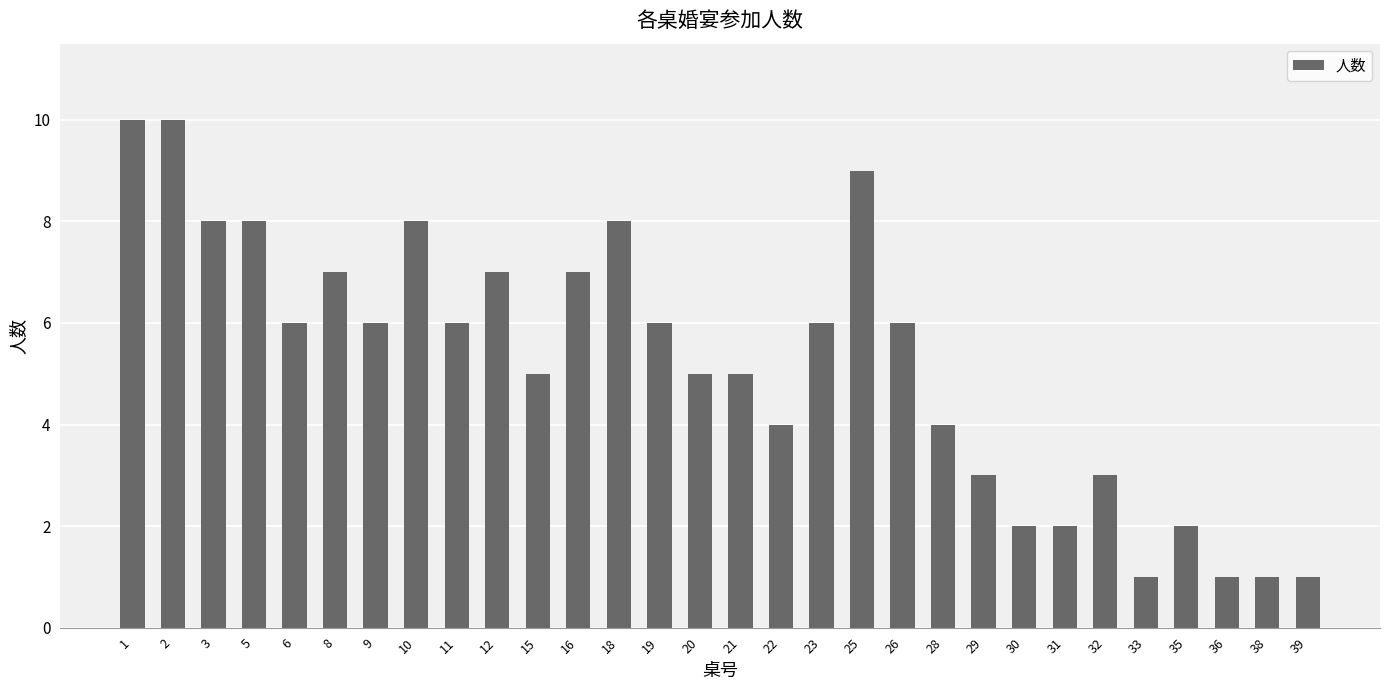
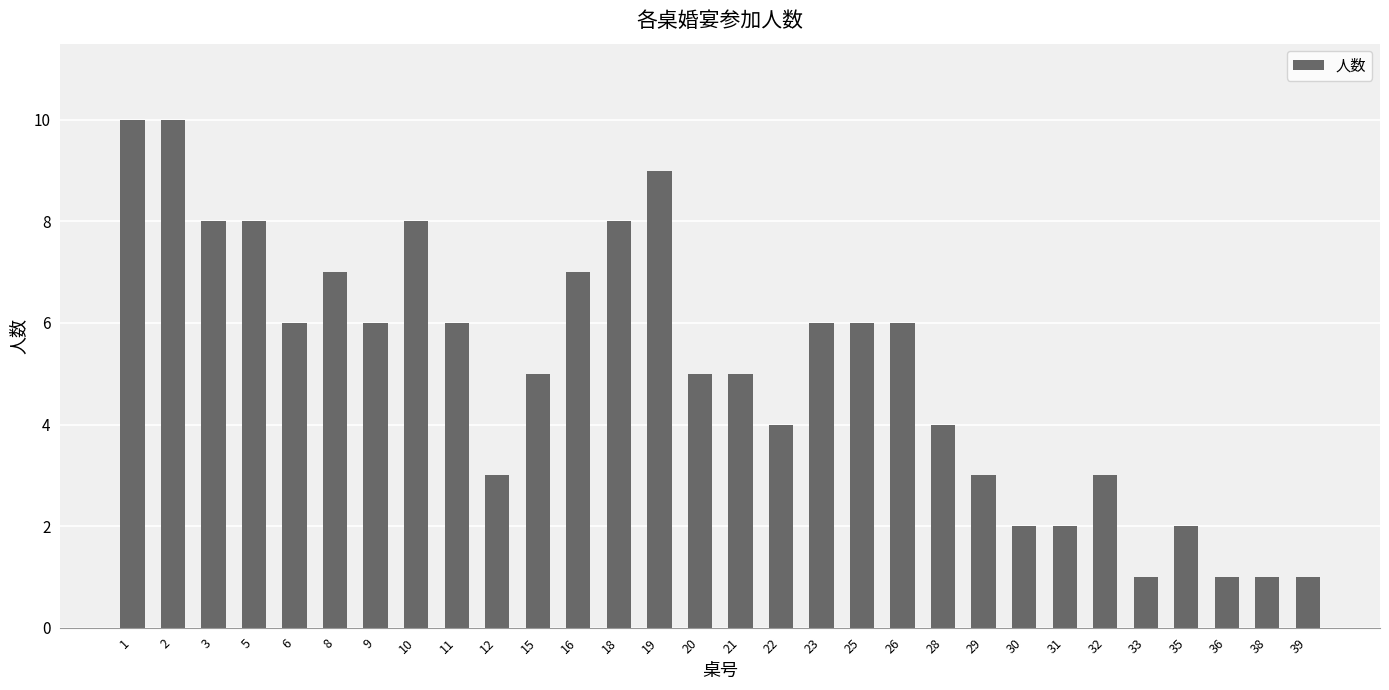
  {
    "1": 10,
    "2": 10,
    "3": 8,
    "5": 8,
    "6": 6,
    "8": 7,
    "9": 6,
    "10": 8,
    "11": 6,
-   "12": 7,
+   "12": 3,
    "15": 5,
    "16": 7,
    "18": 8,
-   "19": 6,
+   "19": 9,
    "20": 5,
    "21": 5,
    "22": 4,
    "23": 6,
-   "25": 9,
+   "25": 6,
    "26": 6,
    "28": 4,
    "29": 3,
    "30": 2,
    "31": 2,
    "32": 3,
    "33": 1,
    "35": 2,
    "36": 1,
    "38": 1,
    "39": 1
  }
